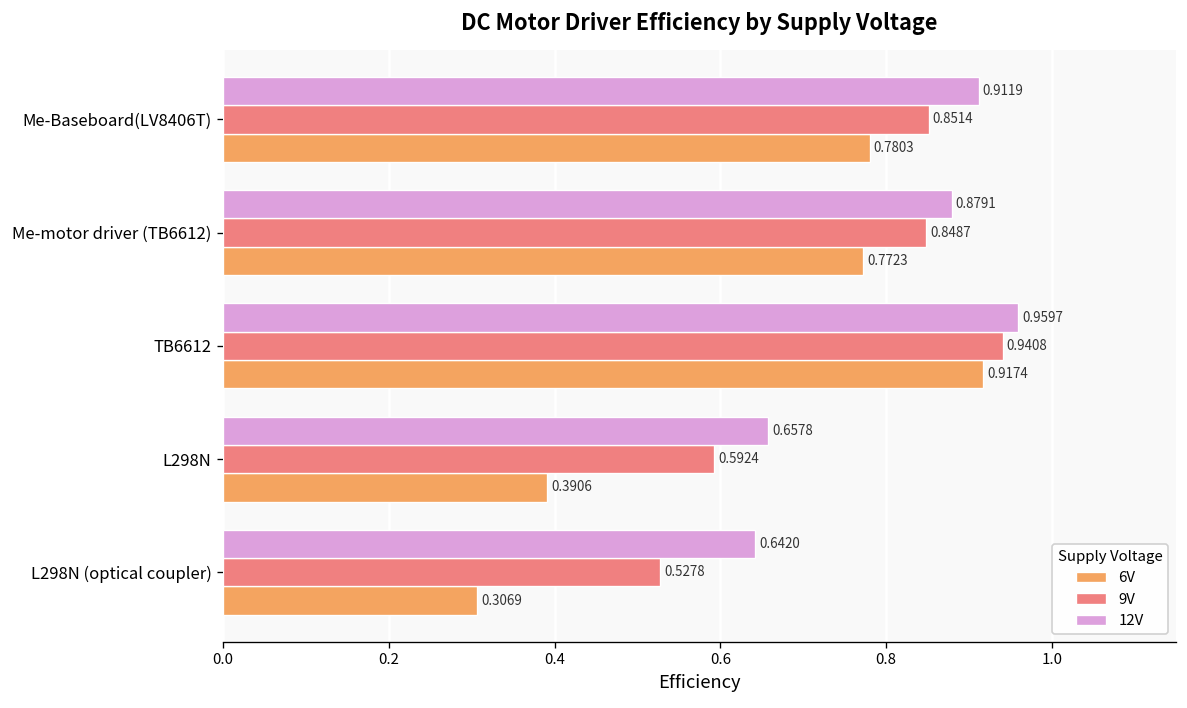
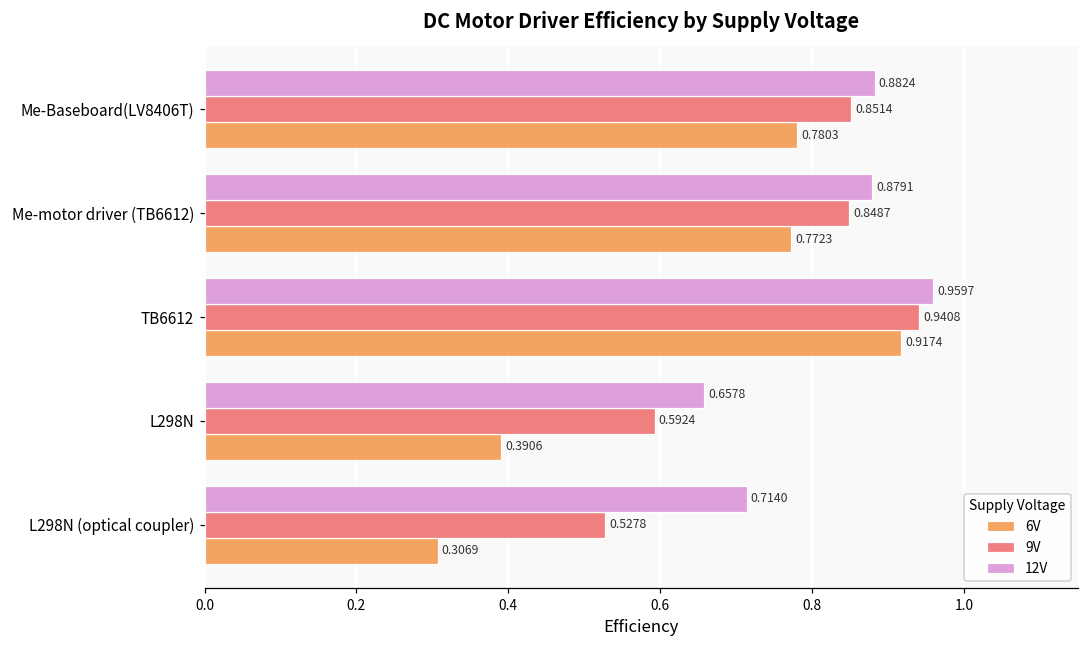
  {
    "12V": {
-     "Me-Baseboard(LV8406T)": 0.9119,
+     "Me-Baseboard(LV8406T)": 0.8824,
      "Me-motor driver (TB6612)": 0.8791,
      "TB6612": 0.9597,
      "L298N": 0.6578,
-     "L298N (optical coupler)": 0.6420
+     "L298N (optical coupler)": 0.7140
    }
  }
